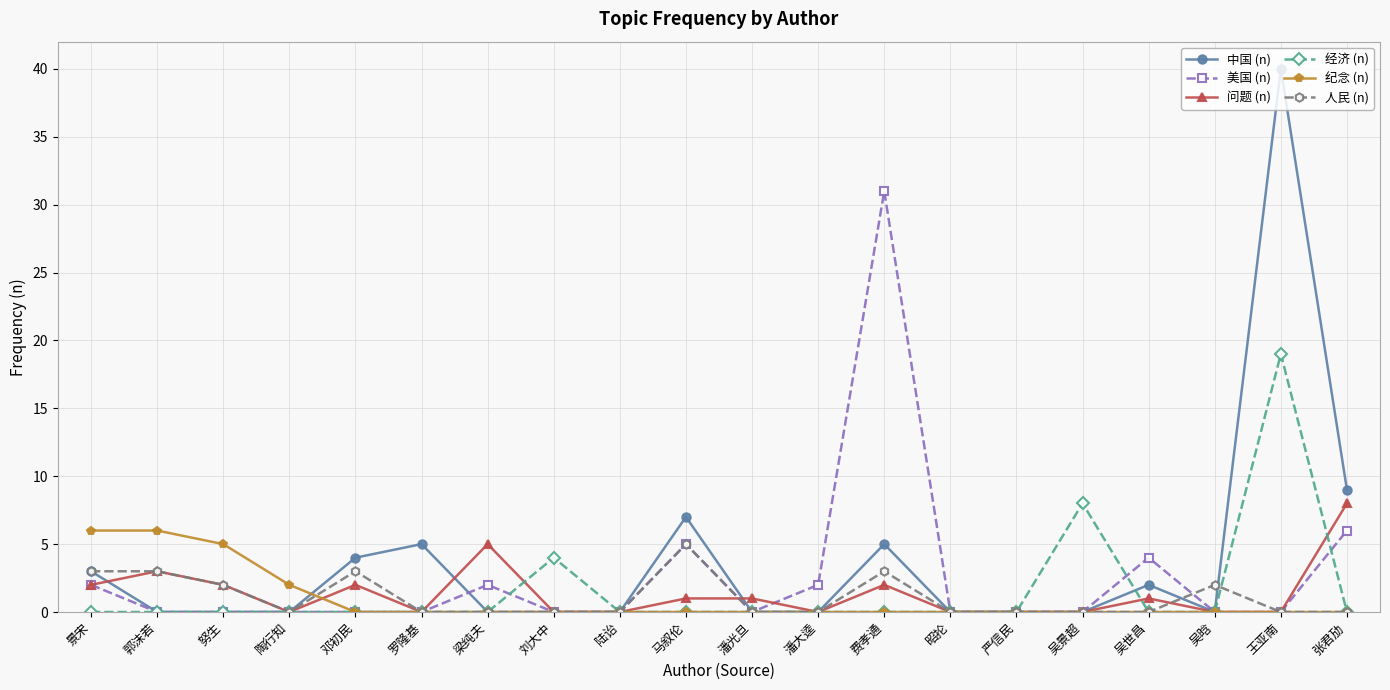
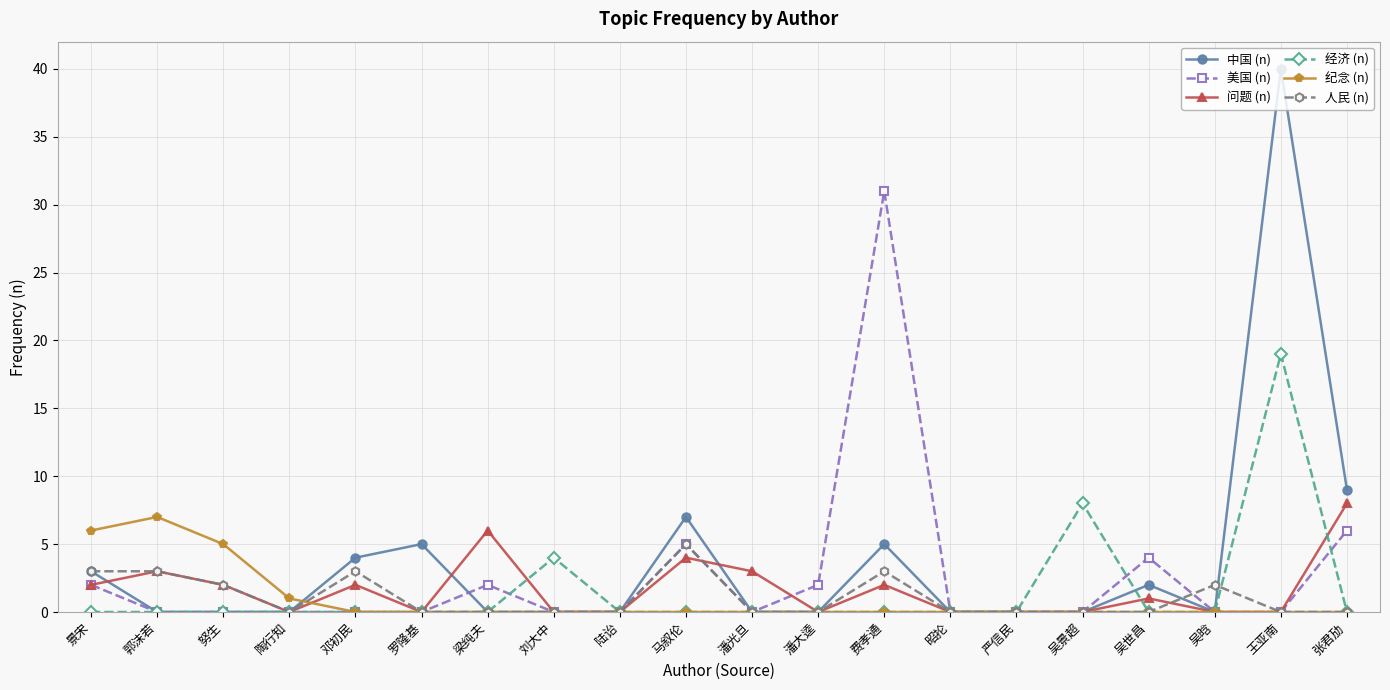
  {
    "问题 (n)": {
      "邓初民": 2,
-     "梁纯夫": 5,
-     "马叙伦": 1,
-     "潘光旦": 1,
+     "梁纯夫": 6,
+     "马叙伦": 4,
+     "潘光旦": 3,
      "费孝通": 2,
      "吴世昌": 1,
      "张君劢": 8
    },
    "纪念 (n)": {
      "景宋": 6,
-     "郭沫若": 6,
+     "郭沫若": 7,
      "努生": 5,
-     "陶行知": 2
+     "陶行知": 1
    }
  }
